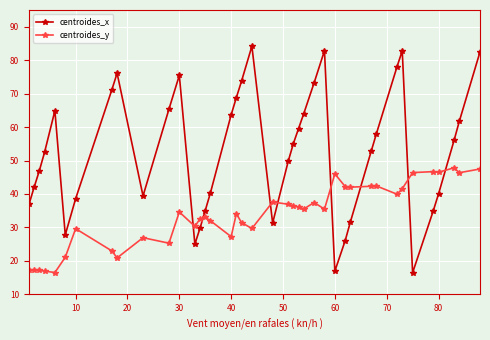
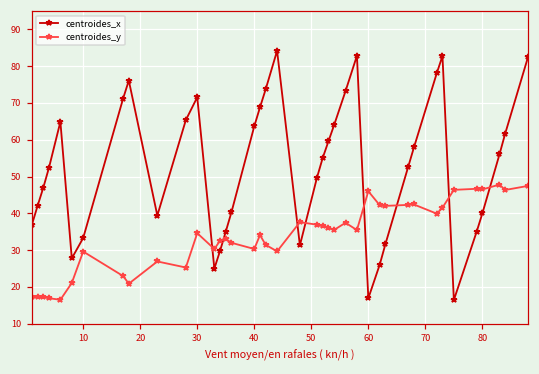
  {
    "centroides_x": {
-     "10": 39,
-     "30": 75,
+     "10": 33,
+     "30": 72,
      "40": 64,
      "60": 17,
      "80": 40
    },
    "centroides_y": {
      "10": 30,
      "30": 35,
-     "40": 27,
+     "40": 30,
      "60": 46,
      "80": 47
    }
  }
